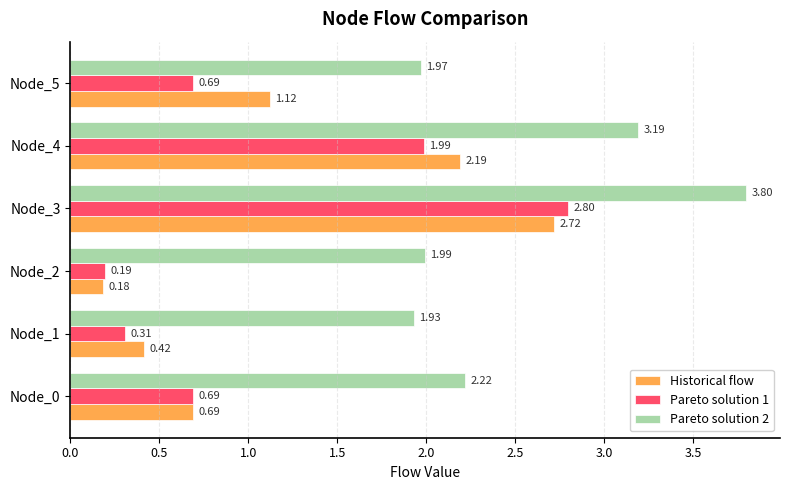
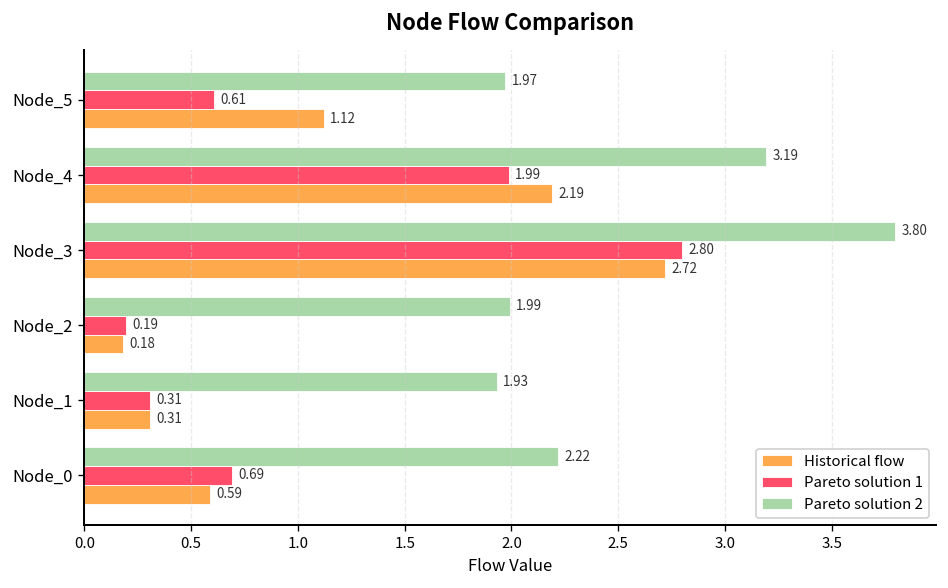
  {
    "Historical flow": {
      "Node_5": 1.12,
      "Node_4": 2.19,
      "Node_3": 2.72,
      "Node_2": 0.18,
-     "Node_1": 0.42,
-     "Node_0": 0.69
+     "Node_1": 0.31,
+     "Node_0": 0.59
    },
    "Pareto solution 1": {
-     "Node_5": 0.69,
+     "Node_5": 0.61,
      "Node_4": 1.99,
      "Node_3": 2.80,
      "Node_2": 0.19,
      "Node_1": 0.31,
      "Node_0": 0.69
    },
    "Pareto solution 2": {
      "Node_5": 1.97,
      "Node_4": 3.19,
      "Node_3": 3.80,
      "Node_2": 1.99,
      "Node_1": 1.93,
      "Node_0": 2.22
    }
  }
